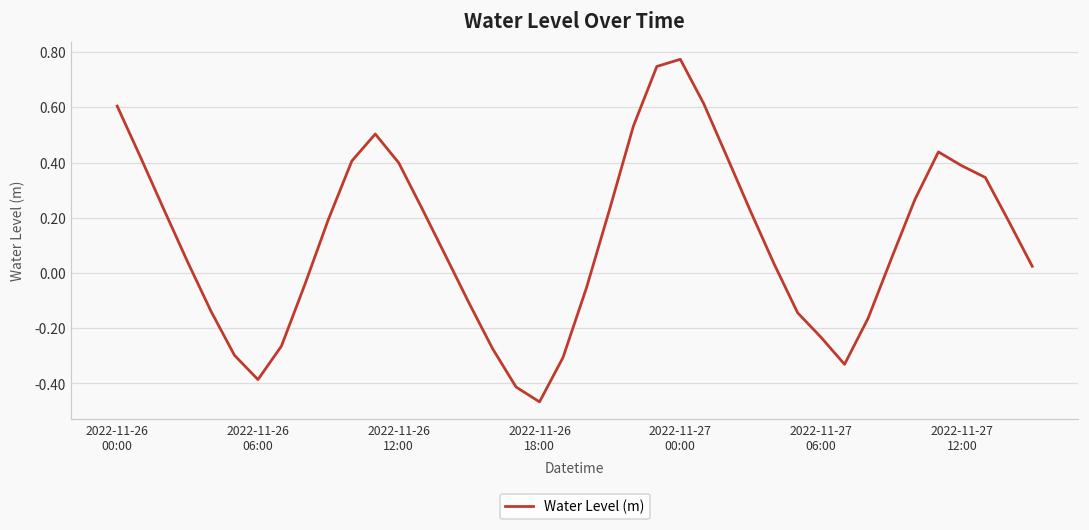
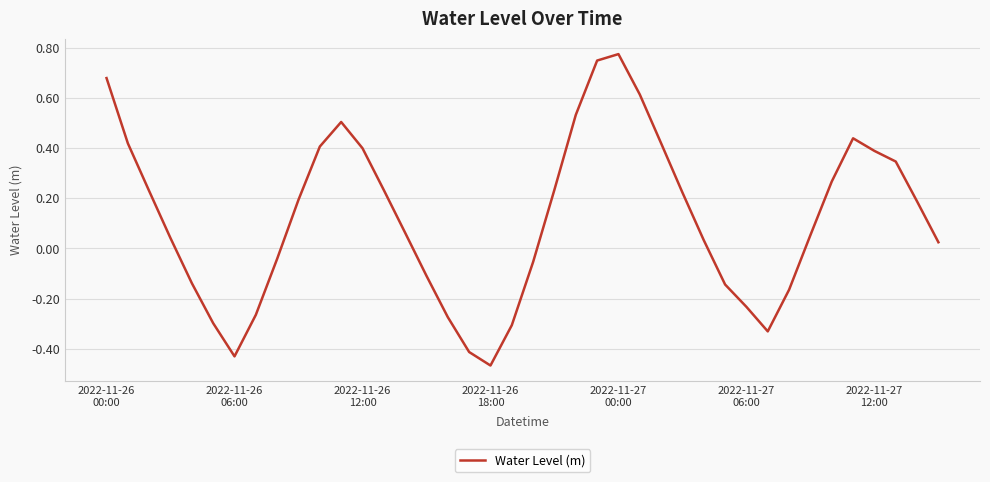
  {
-   "2022-11-26 00:00": 0.60,
-   "2022-11-26 06:00": -0.39,
+   "2022-11-26 00:00": 0.68,
+   "2022-11-26 06:00": -0.43,
    "2022-11-26 12:00": 0.40,
    "2022-11-26 18:00": -0.47,
    "2022-11-27 00:00": 0.77,
    "2022-11-27 06:00": -0.23,
    "2022-11-27 12:00": 0.39
  }
